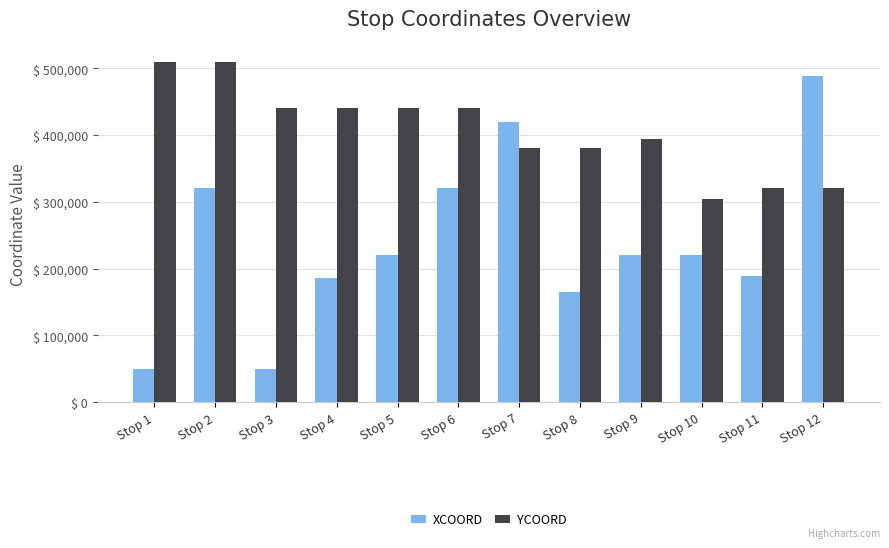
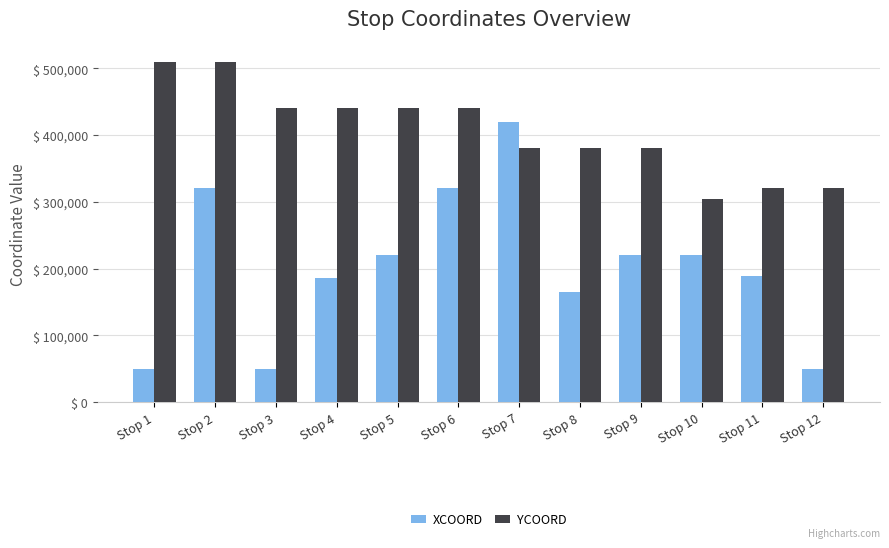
  {
    "XCOORD": {
      "Stop 1": "$ 50,000",
      "Stop 2": "$ 320,000",
      "Stop 3": "$ 50,000",
      "Stop 4": "$ 190,000",
      "Stop 5": "$ 220,000",
      "Stop 6": "$ 320,000",
      "Stop 7": "$ 420,000",
      "Stop 8": "$ 160,000",
      "Stop 9": "$ 220,000",
      "Stop 10": "$ 220,000",
      "Stop 11": "$ 190,000",
-     "Stop 12": "$ 490,000"
+     "Stop 12": "$ 50,000"
    },
    "YCOORD": {
      "Stop 1": "$ 510,000",
      "Stop 2": "$ 510,000",
      "Stop 3": "$ 440,000",
      "Stop 4": "$ 440,000",
      "Stop 5": "$ 440,000",
      "Stop 6": "$ 440,000",
      "Stop 7": "$ 380,000",
      "Stop 8": "$ 380,000",
-     "Stop 9": "$ 390,000",
+     "Stop 9": "$ 380,000",
      "Stop 10": "$ 300,000",
      "Stop 11": "$ 320,000",
      "Stop 12": "$ 320,000"
    }
  }
